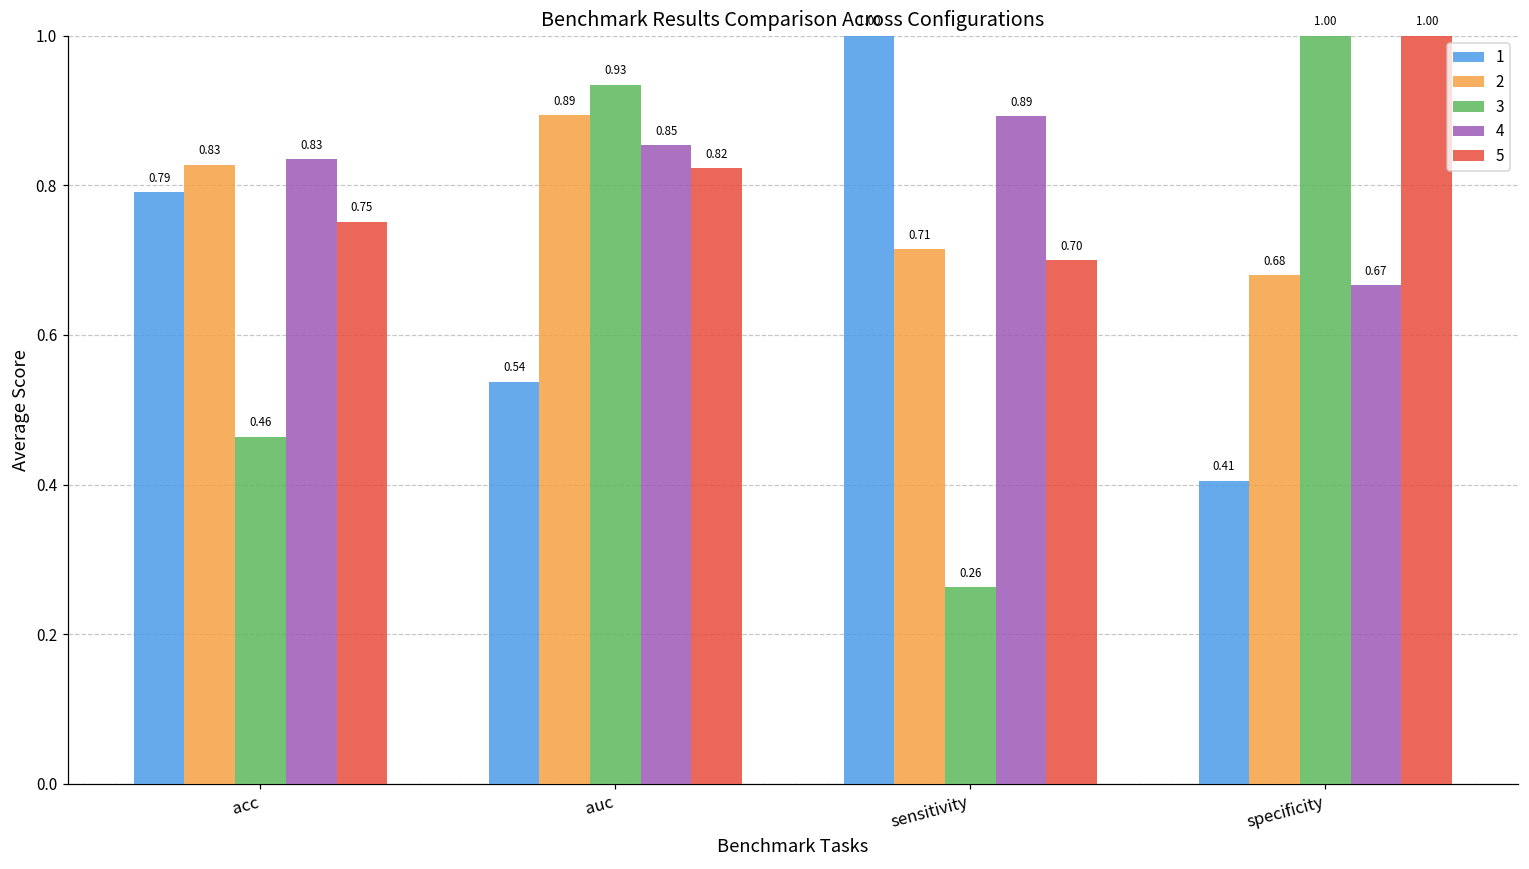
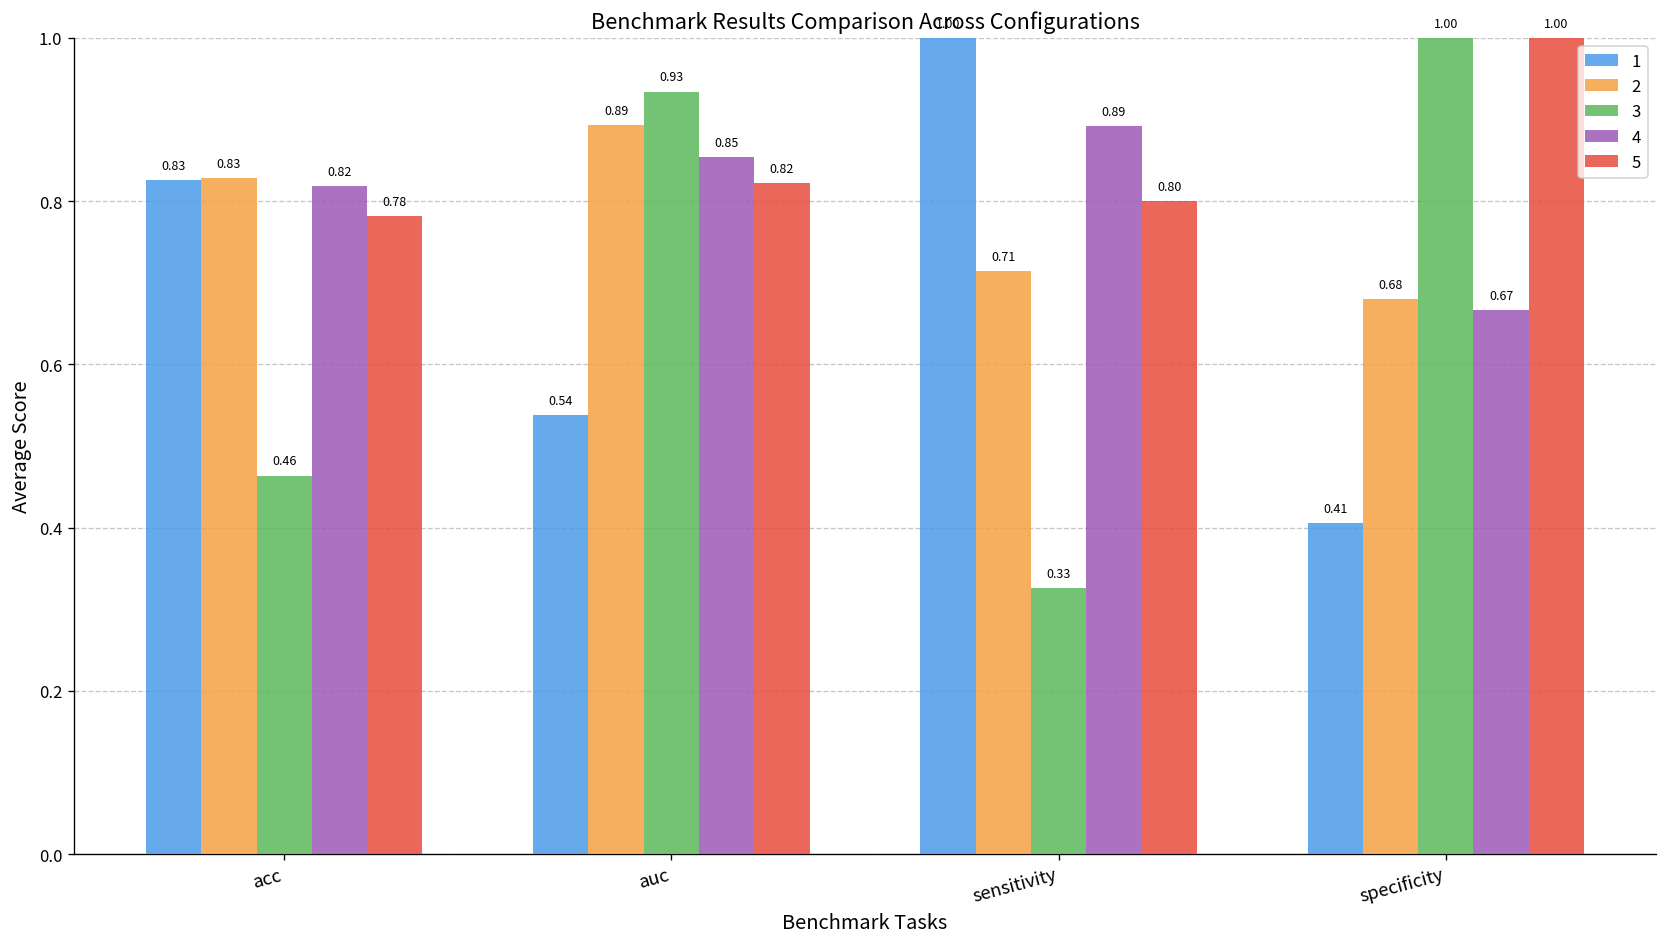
  {
    "1": {
-     "acc": 0.79,
+     "acc": 0.83,
      "auc": 0.54,
      "sensitivity": 1.00,
      "specificity": 0.41
    },
    "2": {
      "acc": 0.83,
      "auc": 0.89,
      "sensitivity": 0.71,
      "specificity": 0.68
    },
    "3": {
      "acc": 0.46,
      "auc": 0.93,
-     "sensitivity": 0.26,
+     "sensitivity": 0.33,
      "specificity": 1.00
    },
    "4": {
-     "acc": 0.83,
+     "acc": 0.82,
      "auc": 0.85,
      "sensitivity": 0.89,
      "specificity": 0.67
    },
    "5": {
-     "acc": 0.75,
+     "acc": 0.78,
      "auc": 0.82,
-     "sensitivity": 0.70,
+     "sensitivity": 0.80,
      "specificity": 1.00
    }
  }
